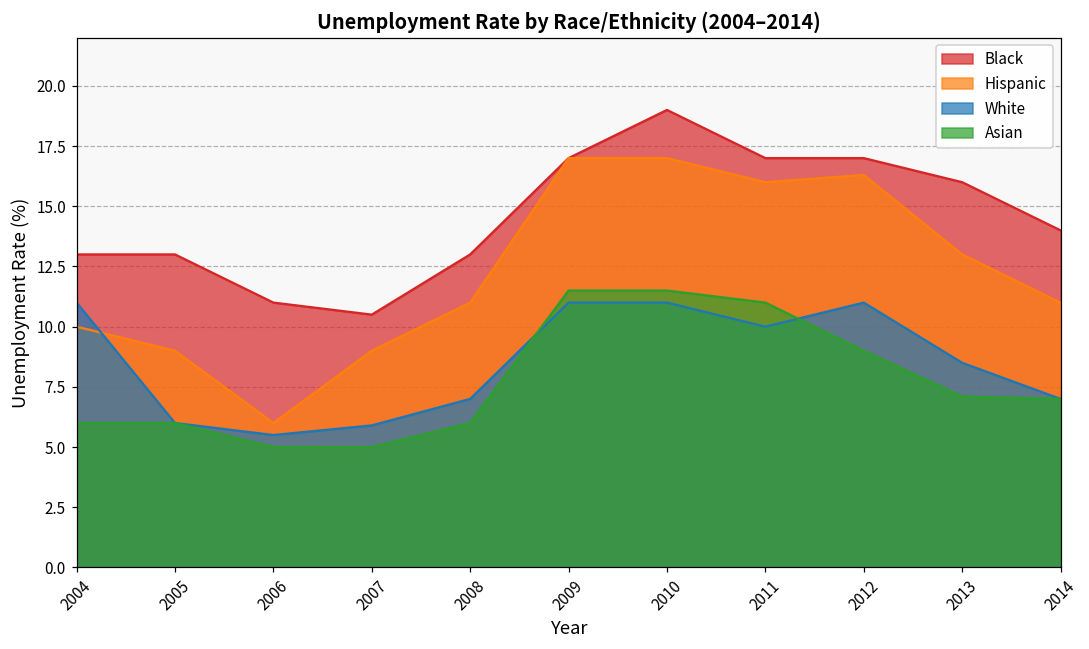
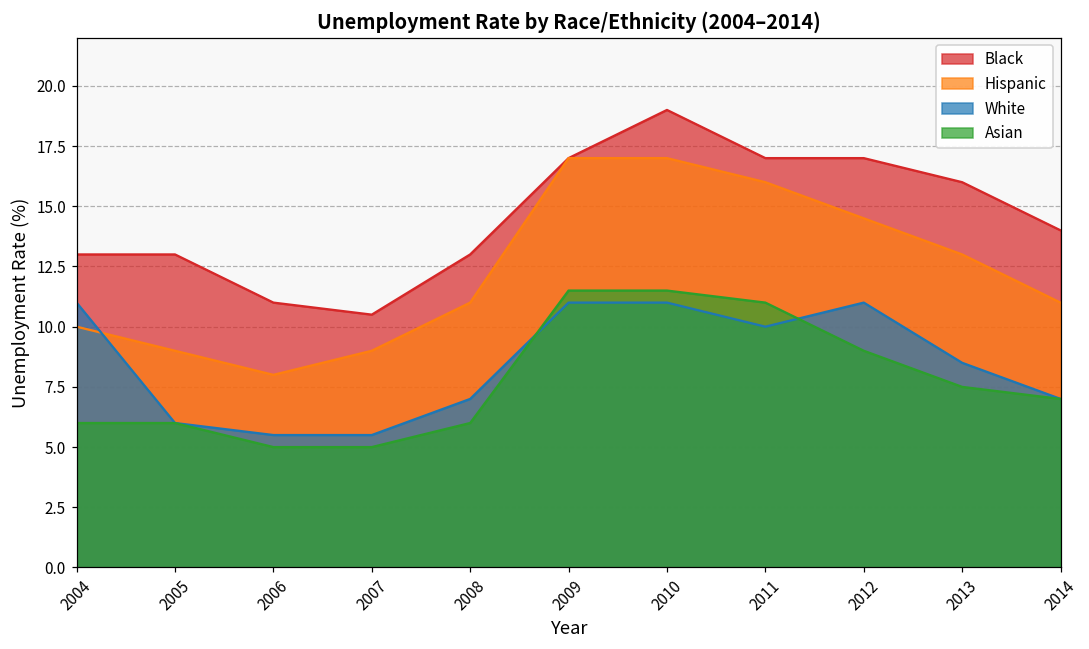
  {
    "Black": {
      "2004": 13.0,
      "2005": 13.0,
      "2006": 11.0,
      "2007": 10.5,
      "2008": 13.0,
      "2010": 19.0,
      "2011": 17.0,
      "2012": 17.0,
      "2013": 16.0,
      "2014": 14.0
    },
    "Hispanic": {
      "2004": 10.0,
      "2005": 9.0,
-     "2006": 6,
+     "2006": 8,
      "2007": 9.0,
      "2008": 11.0,
      "2010": 17.0,
      "2011": 16.0,
-     "2012": 16.3,
+     "2012": 14.5,
      "2013": 13.0,
      "2014": 11.0
    },
    "White": {
      "2004": 11.0,
      "2006": 5.5,
-     "2007": 5.9,
+     "2007": 5.5,
      "2008": 7.0,
      "2009": 11.0,
      "2010": 11.0,
      "2011": 10.0,
      "2012": 11.0,
      "2013": 8.5
    },
    "Asian": {
      "2004": 6.0,
      "2006": 5.0,
      "2007": 5.0,
      "2008": 6.0,
      "2009": 11.5,
      "2010": 11.5,
      "2011": 11.0,
      "2012": 9.0,
-     "2013": 7.1
+     "2013": 7.5
    }
  }
